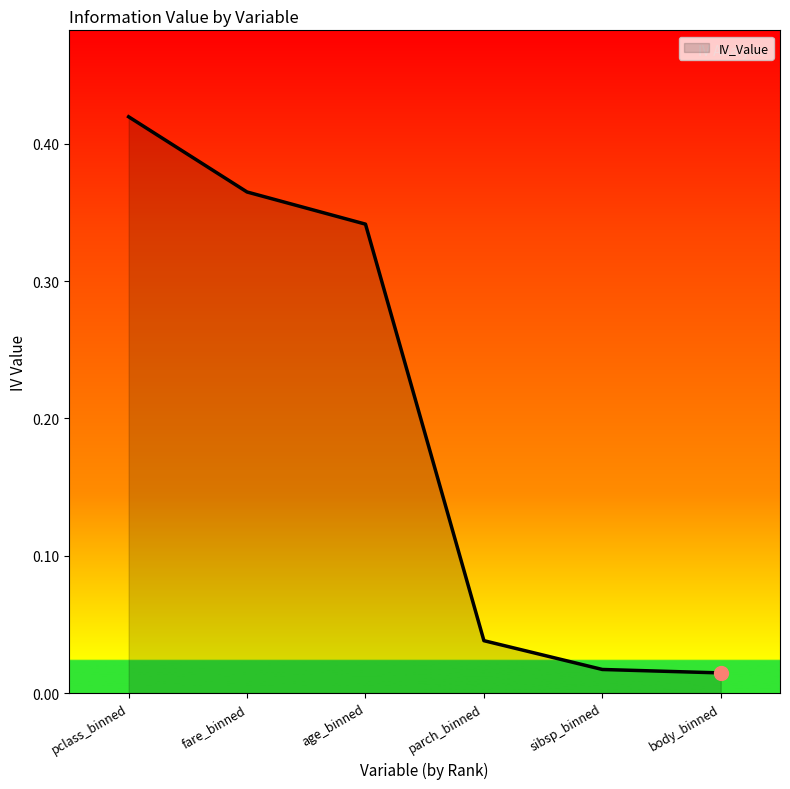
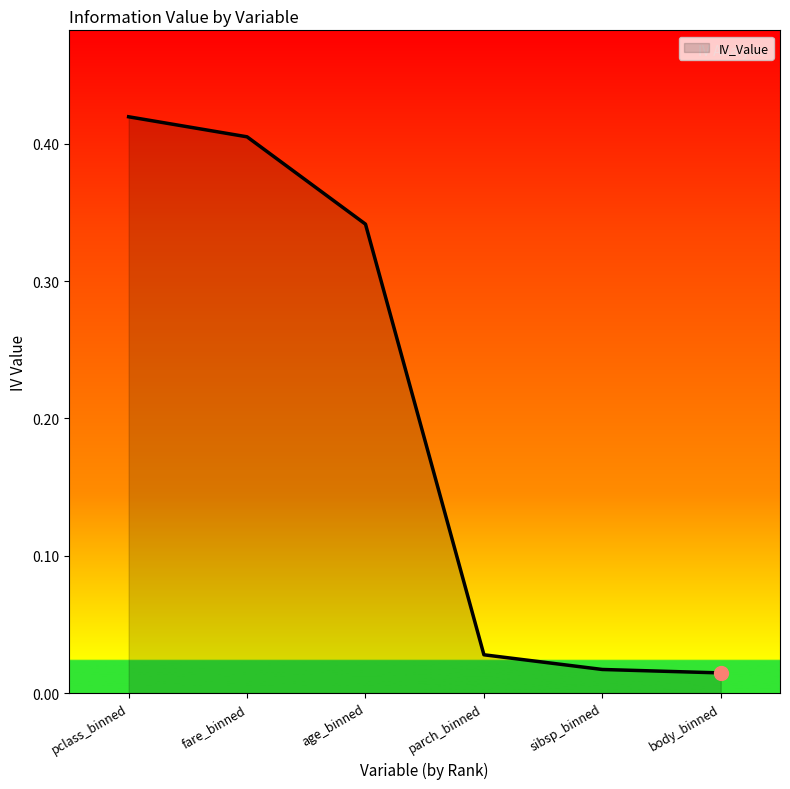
  {
    "IV_Value": {
      "pclass_binned": 0.420,
-     "fare_binned": 0.365,
+     "fare_binned": 0.405,
      "age_binned": 0.341,
-     "parch_binned": 0.038,
+     "parch_binned": 0.028,
      "sibsp_binned": 0.017
    }
  }
